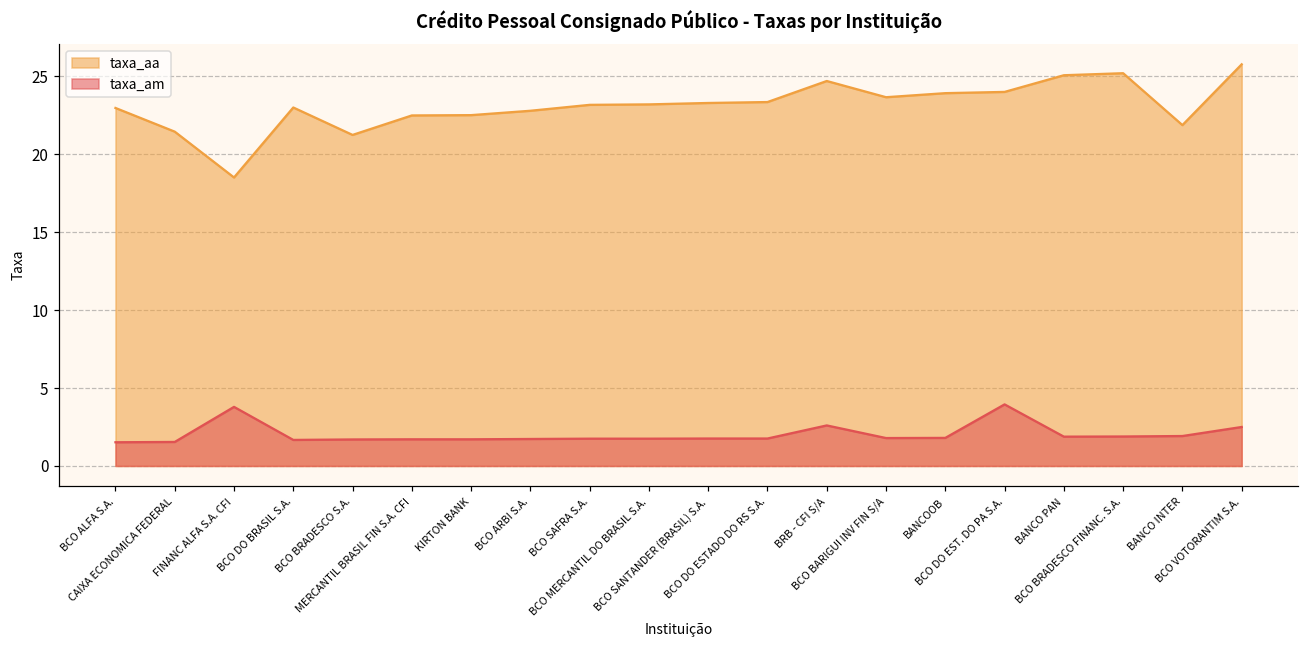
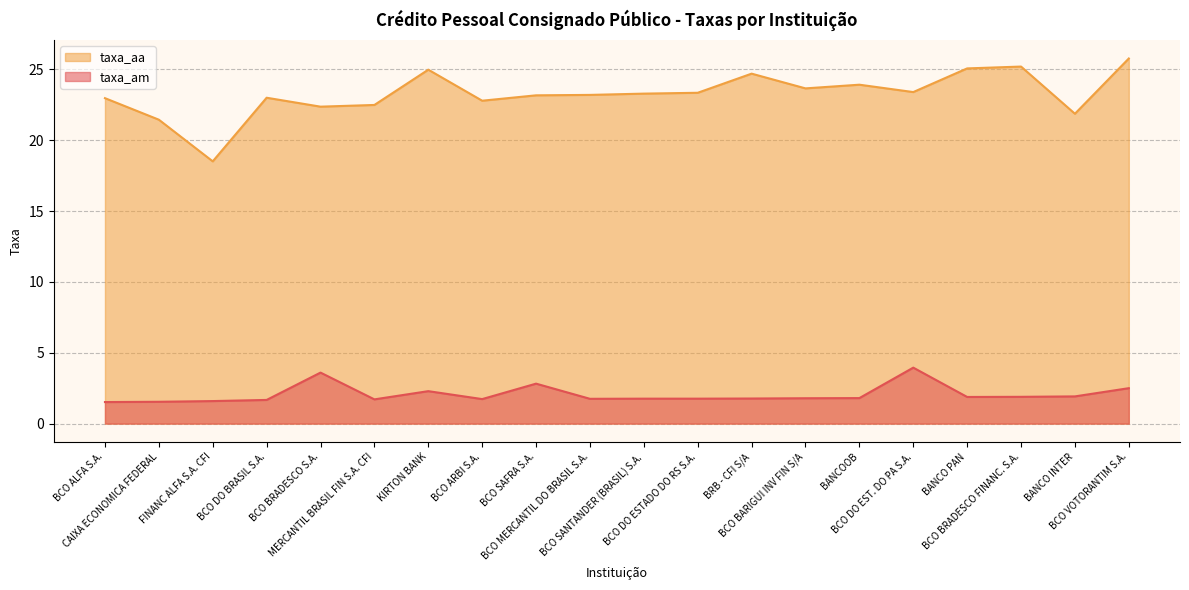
  {
    "taxa_aa": {
      "BCO ALFA S.A.": 23.0,
      "CAIXA ECONOMICA FEDERAL": 21.5,
      "FINANC ALFA S.A. CFI": 18.5,
      "BCO DO BRASIL S.A.": 23.0,
-     "BCO BRADESCO S.A.": 21.2,
+     "BCO BRADESCO S.A.": 22.4,
      "MERCANTIL BRASIL FIN S.A. CFI": 22.5,
-     "KIRTON BANK": 22.5,
+     "KIRTON BANK": 25.0,
      "BCO ARBI S.A.": 22.8,
      "BCO SAFRA S.A.": 23.2,
      "BCO MERCANTIL DO BRASIL S.A.": 23.2,
      "BCO SANTANDER (BRASIL) S.A.": 23.3,
      "BCO DO ESTADO DO RS S.A.": 23.4,
      "BRB - CFI S/A": 24.7,
      "BCO BARIGUI INV FIN S/A": 23.7,
      "BANCOOB": 23.9,
-     "BCO DO EST. DO PA S.A.": 24.0,
+     "BCO DO EST. DO PA S.A.": 23.4,
      "BANCO PAN": 25.1,
      "BCO BRADESCO FINANC. S.A.": 25.2,
      "BANCO INTER": 21.9,
      "BCO VOTORANTIM S.A.": 25.8
    },
    "taxa_am": {
      "BCO ALFA S.A.": 1.5,
      "CAIXA ECONOMICA FEDERAL": 1.5,
-     "FINANC ALFA S.A. CFI": 3.8,
+     "FINANC ALFA S.A. CFI": 1.6,
      "BCO DO BRASIL S.A.": 1.7,
-     "BCO BRADESCO S.A.": 1.7,
+     "BCO BRADESCO S.A.": 3.6,
      "MERCANTIL BRASIL FIN S.A. CFI": 1.7,
-     "KIRTON BANK": 1.7,
+     "KIRTON BANK": 2.3,
      "BCO ARBI S.A.": 1.7,
-     "BCO SAFRA S.A.": 1.8,
+     "BCO SAFRA S.A.": 2.8,
      "BCO MERCANTIL DO BRASIL S.A.": 1.8,
      "BCO SANTANDER (BRASIL) S.A.": 1.8,
      "BCO DO ESTADO DO RS S.A.": 1.8,
-     "BRB - CFI S/A": 2.6,
+     "BRB - CFI S/A": 1.8,
      "BCO BARIGUI INV FIN S/A": 1.8,
      "BANCOOB": 1.8,
      "BCO DO EST. DO PA S.A.": 4.0,
      "BANCO PAN": 1.9,
      "BCO BRADESCO FINANC. S.A.": 1.9,
      "BANCO INTER": 1.9,
      "BCO VOTORANTIM S.A.": 2.5
    }
  }
